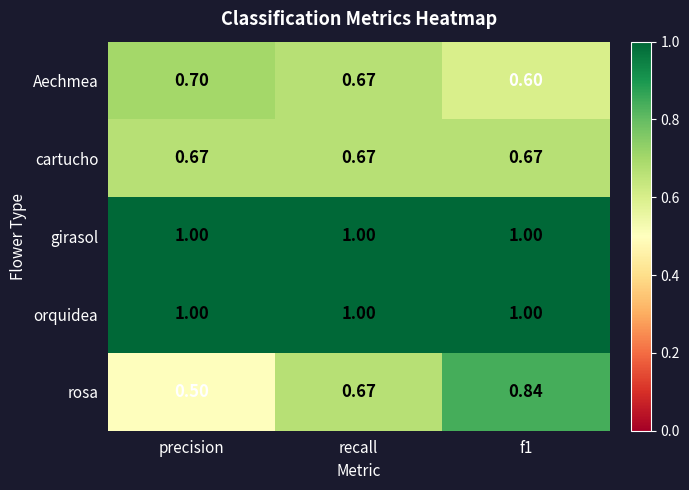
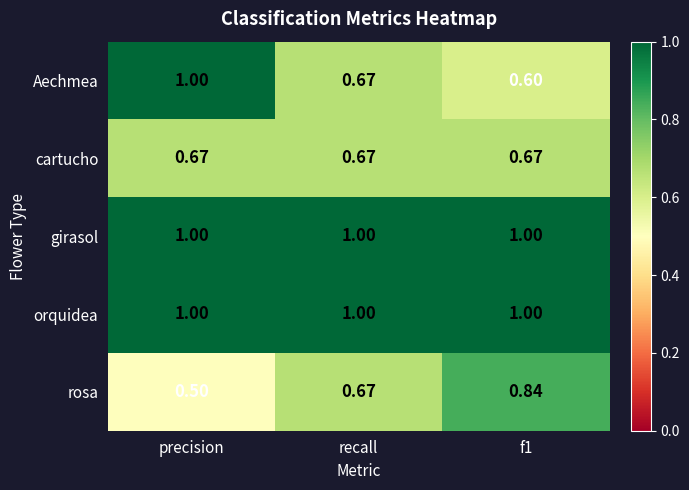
  {
    "Aechmea": {
-     "precision": 0.70,
+     "precision": 1.00,
      "recall": 0.67,
      "f1": 0.60
    },
    "cartucho": {
      "precision": 0.67,
      "recall": 0.67,
      "f1": 0.67
    },
    "girasol": {
      "precision": 1.00,
      "recall": 1.00,
      "f1": 1.00
    },
    "orquidea": {
      "precision": 1.00,
      "recall": 1.00,
      "f1": 1.00
    },
    "rosa": {
      "precision": 0.50,
      "recall": 0.67,
      "f1": 0.84
    }
  }
